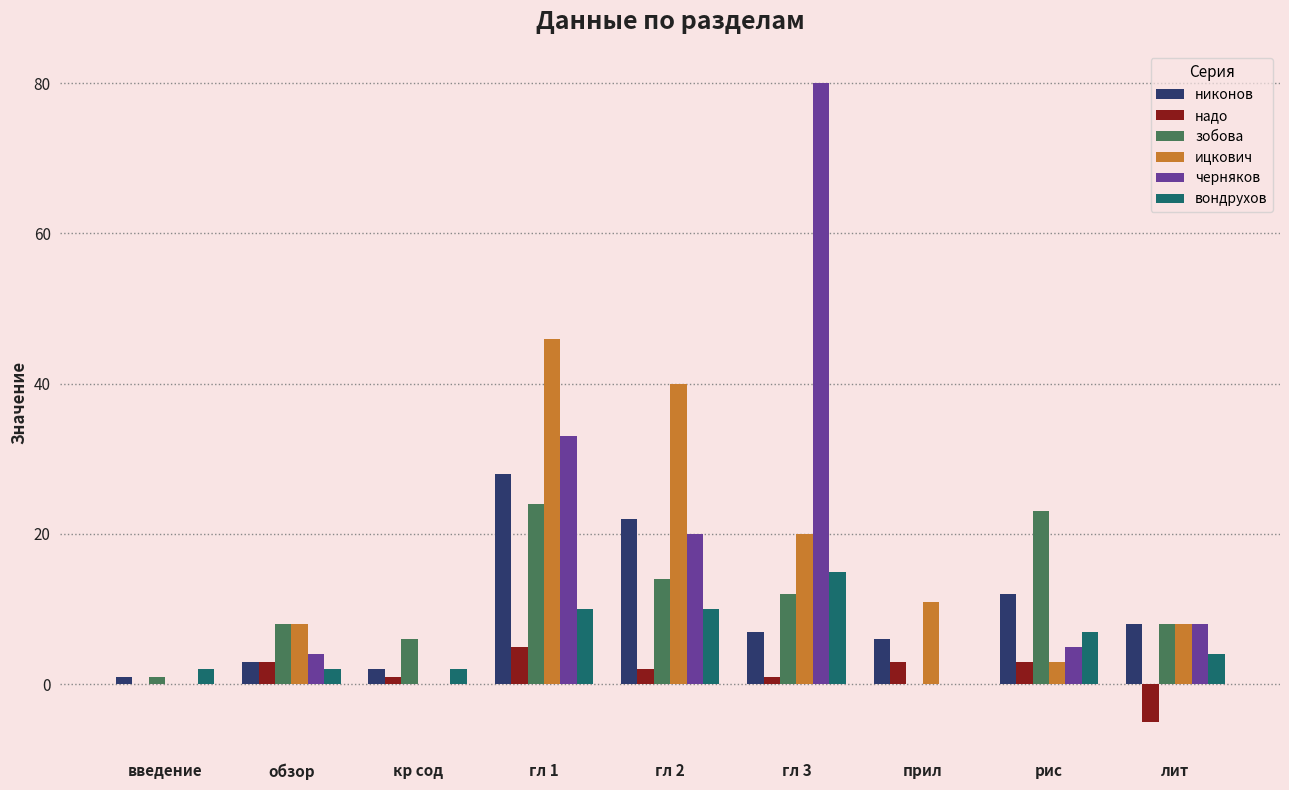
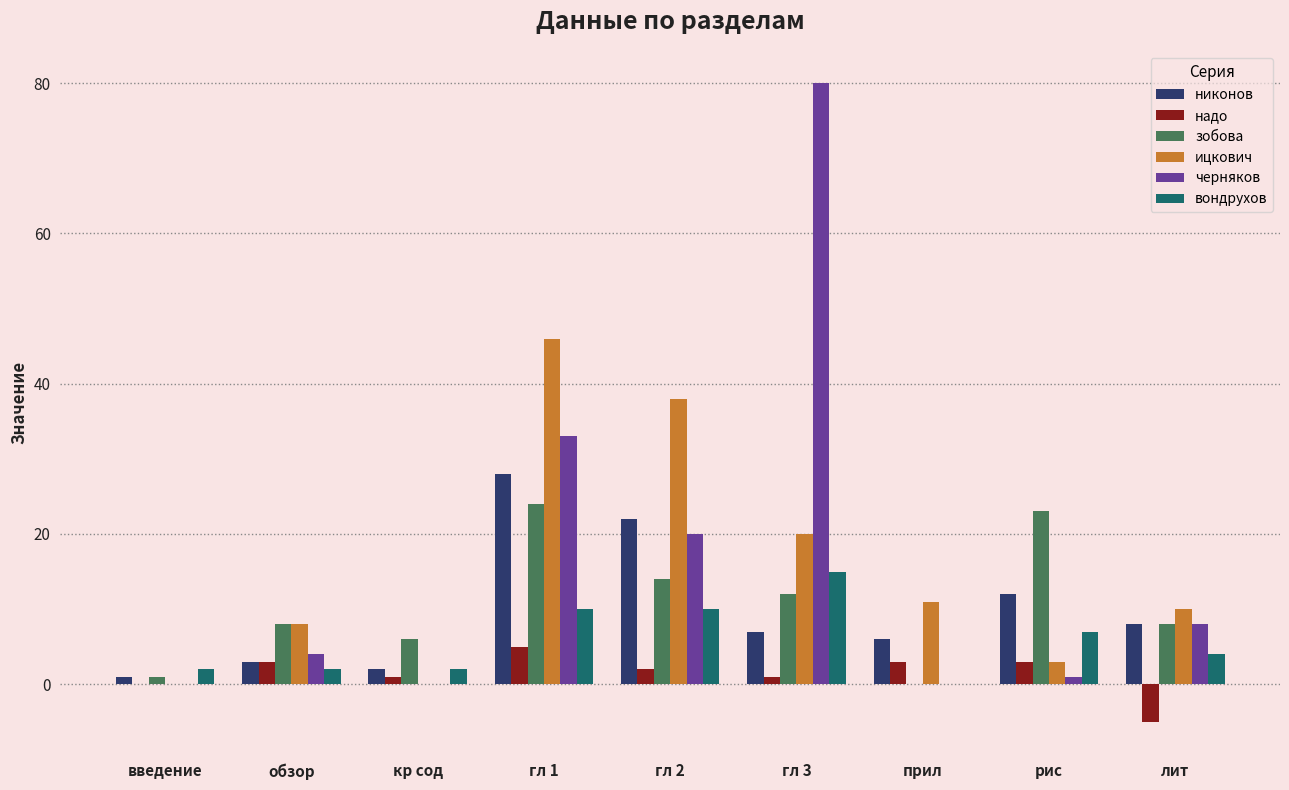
  {
    "надо": {
      "введение": 0,
      "обзор": 3,
      "кр сод": 1,
      "гл 1": 5,
      "гл 2": 2,
      "гл 3": 1,
      "прил": 3,
      "рис": 3,
      "лит": -5
    },
    "ицкович": {
      "введение": 0,
      "обзор": 8,
      "кр сод": 0,
      "гл 1": 46,
-     "гл 2": 40,
+     "гл 2": 38,
      "гл 3": 20,
      "прил": 11,
      "рис": 3,
-     "лит": 8
+     "лит": 10
    },
    "черняков": {
      "введение": 0,
      "обзор": 4,
      "кр сод": 0,
      "гл 1": 33,
      "гл 2": 20,
      "гл 3": 80,
      "прил": 0,
-     "рис": 5,
+     "рис": 1,
      "лит": 8
    }
  }
